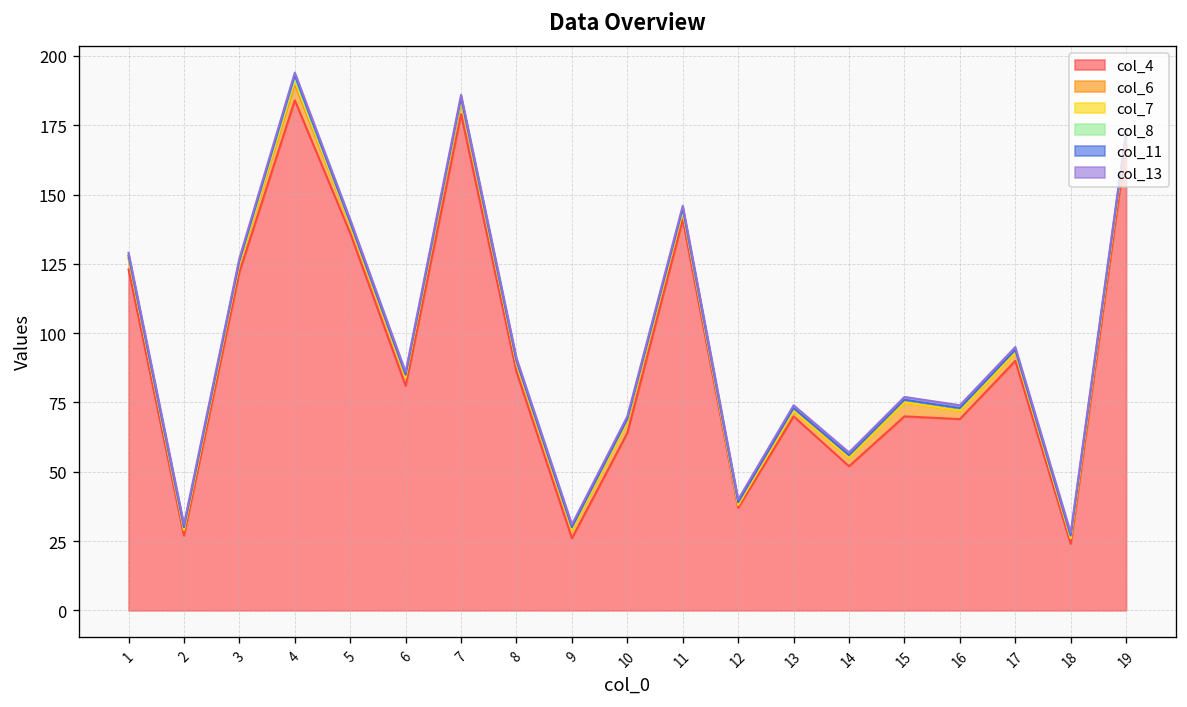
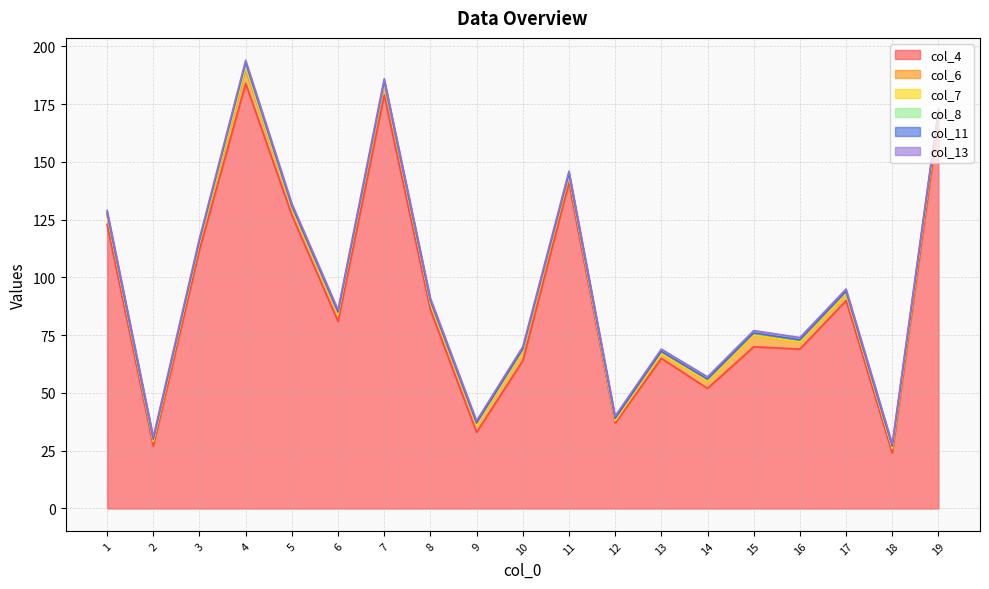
  {
    "col_4": {
      "1": 123,
      "2": 27,
-     "3": 122,
+     "3": 112,
      "4": 184,
-     "5": 136,
+     "5": 127,
      "6": 81,
      "7": 179,
      "8": 86,
-     "9": 26,
+     "9": 33,
      "10": 64,
      "11": 141,
-     "13": 70,
+     "13": 65,
      "14": 52,
      "15": 70,
      "16": 69,
      "17": 90,
      "18": 24
    }
  }
